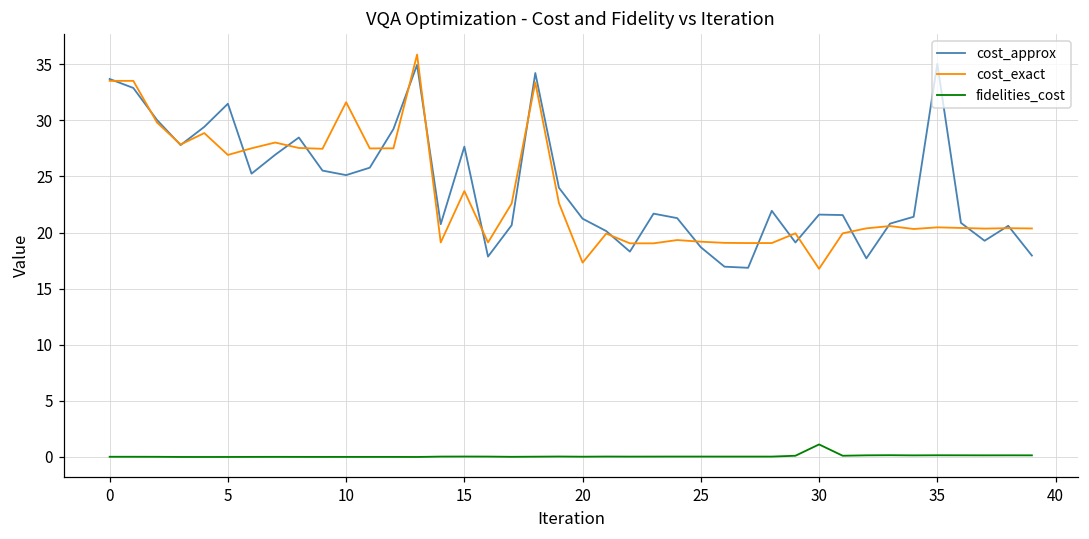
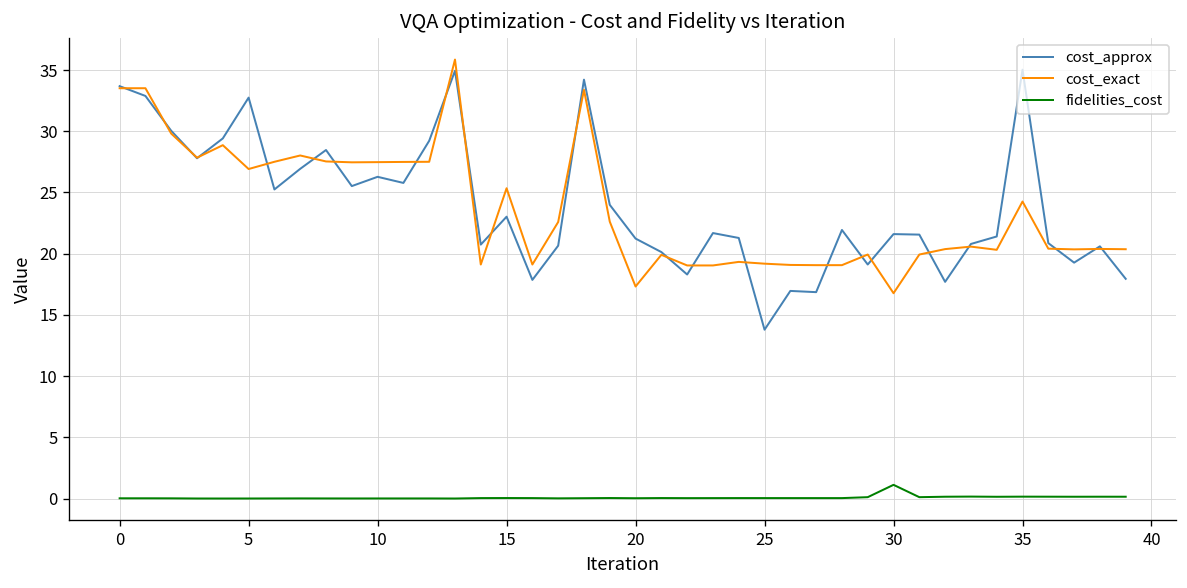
  {
    "cost_approx": {
-     "5": 31.5,
-     "10": 25.1,
-     "15": 27.7,
+     "5": 32.7,
+     "10": 26.3,
+     "15": 23.0,
      "20": 21.2,
-     "25": 18.7,
+     "25": 13.8,
      "30": 21.6
    },
    "cost_exact": {
      "5": 26.9,
-     "10": 31.6,
-     "15": 23.7,
+     "10": 27.5,
+     "15": 25.3,
      "20": 17.3,
      "25": 19.2,
      "30": 16.8,
-     "35": 20.5
+     "35": 24.3
    },
    "fidelities_cost": {
      "0": 0.0,
      "5": 0.0,
      "10": 0.0,
      "15": 0.0,
      "20": 0.0,
      "25": 0.0,
      "30": 1.1,
      "35": 0.2
    }
  }
